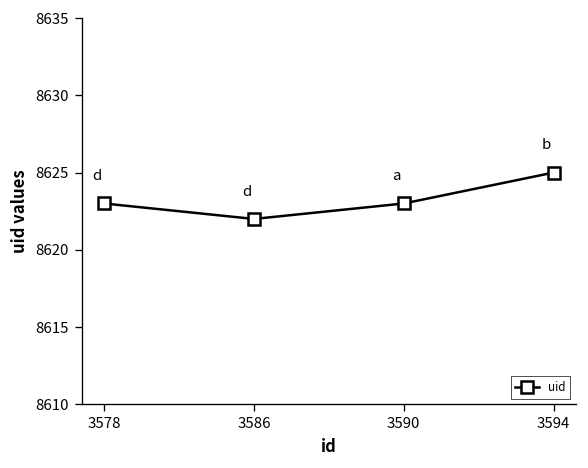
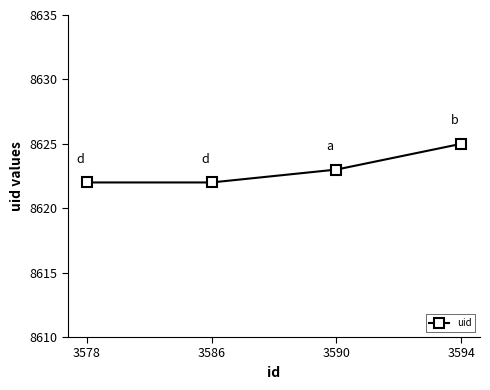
  {
-   "3578": 8623,
+   "3578": 8622,
    "3586": 8622,
    "3590": 8623,
    "3594": 8625
  }
